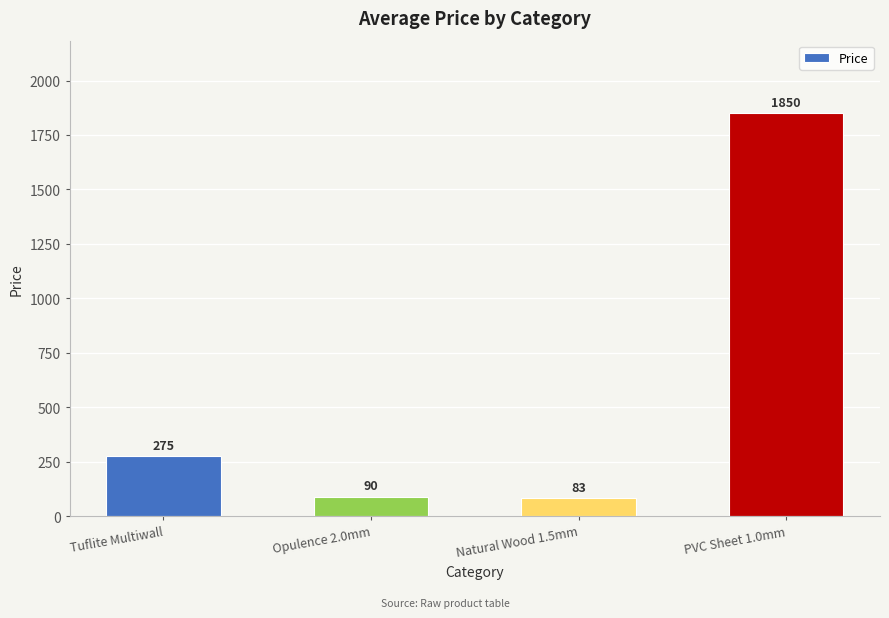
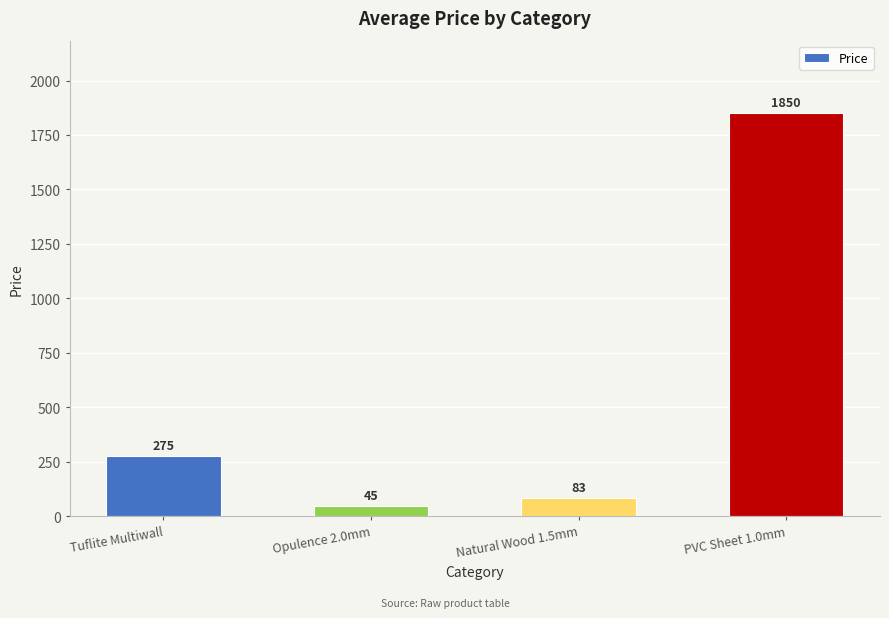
  {
    "Tuflite Multiwall": 275,
-   "Opulence 2.0mm": 90,
+   "Opulence 2.0mm": 45,
    "Natural Wood 1.5mm": 83,
    "PVC Sheet 1.0mm": 1850
  }
